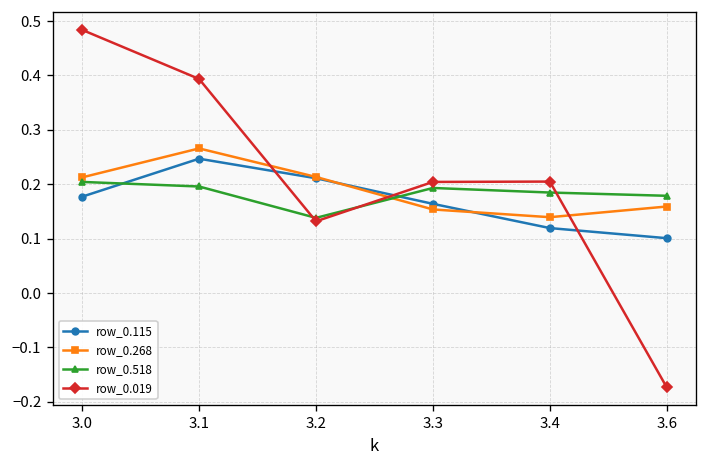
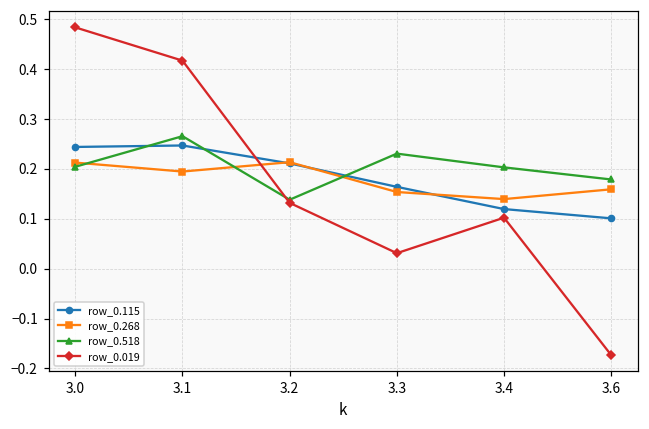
  {
    "row_0.115": {
-     "3.0": 0.18,
+     "3.0": 0.24,
      "3.1": 0.25,
      "3.3": 0.16,
      "3.4": 0.12,
      "3.6": 0.10
    },
    "row_0.268": {
      "3.0": 0.21,
-     "3.1": 0.27,
+     "3.1": 0.19,
      "3.3": 0.15,
      "3.4": 0.14,
      "3.6": 0.16
    },
    "row_0.518": {
      "3.0": 0.20,
-     "3.1": 0.20,
+     "3.1": 0.27,
      "3.2": 0.14,
-     "3.3": 0.19,
-     "3.4": 0.18,
+     "3.3": 0.23,
+     "3.4": 0.20,
      "3.6": 0.18
    },
    "row_0.019": {
      "3.0": 0.48,
-     "3.1": 0.39,
+     "3.1": 0.42,
      "3.2": 0.13,
-     "3.3": 0.20,
-     "3.4": 0.20,
+     "3.3": 0.03,
+     "3.4": 0.10,
      "3.6": -0.17
    }
  }
